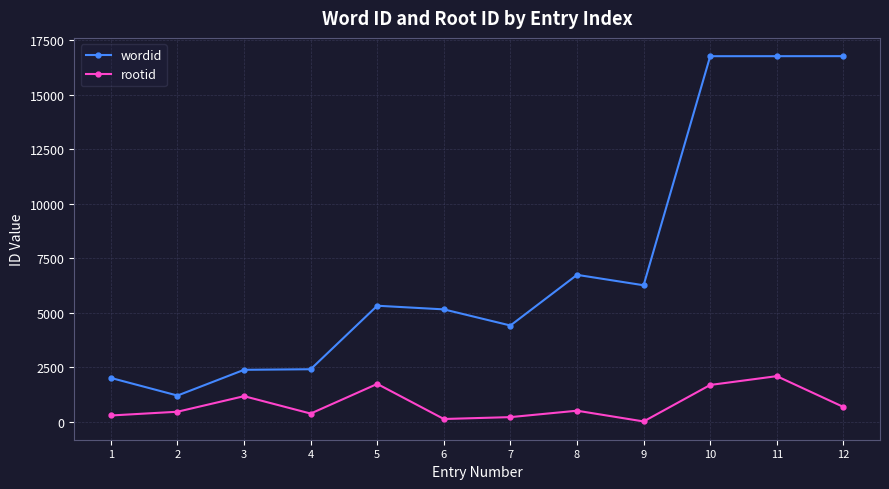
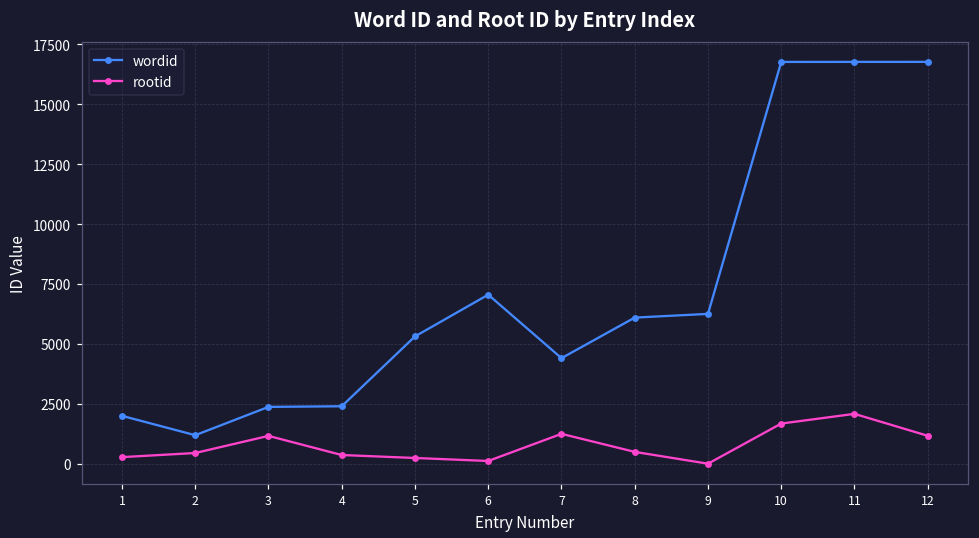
  {
    "wordid": {
      "1": 2000,
      "2": 1200,
      "3": 2400,
      "4": 2400,
      "5": 5300,
-     "6": 5100,
+     "6": 7100,
      "7": 4400,
-     "8": 6700,
+     "8": 6100,
      "9": 6300,
      "10": 16800,
      "11": 16800,
      "12": 16800
    },
    "rootid": {
      "1": 300,
      "2": 500,
      "3": 1200,
      "4": 400,
-     "5": 1700,
+     "5": 200,
      "6": 100,
-     "7": 200,
+     "7": 1300,
      "8": 500,
      "9": 0,
      "10": 1700,
      "11": 2100,
-     "12": 700
+     "12": 1200
    }
  }
